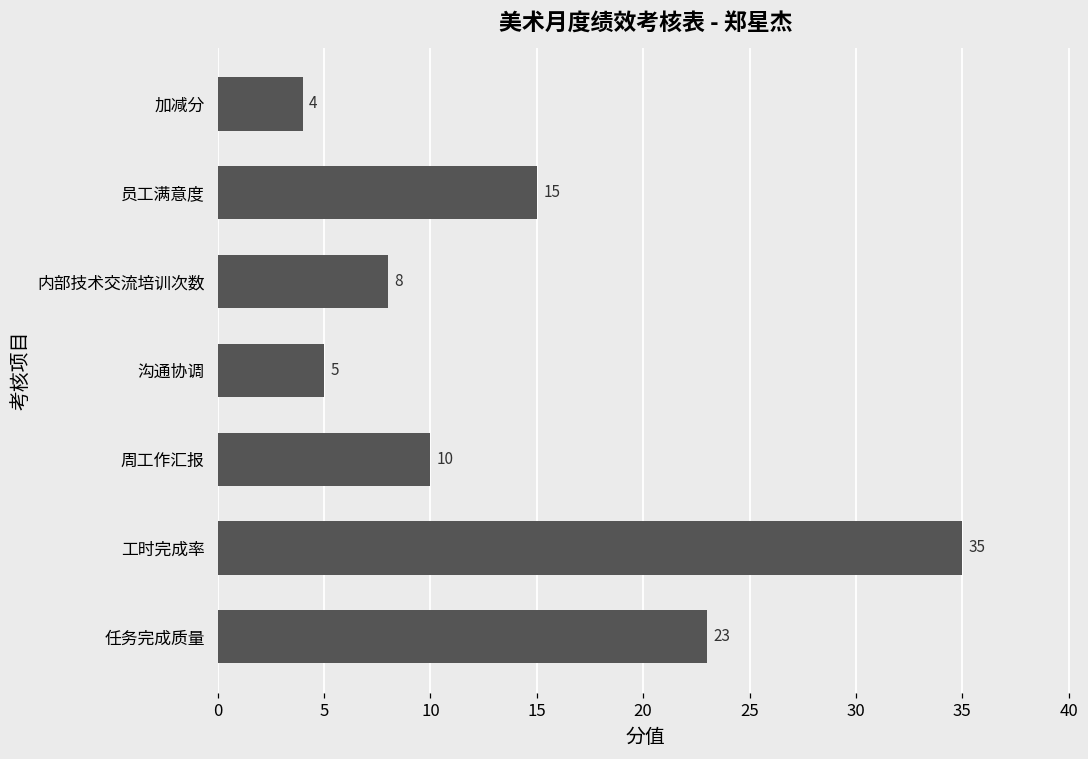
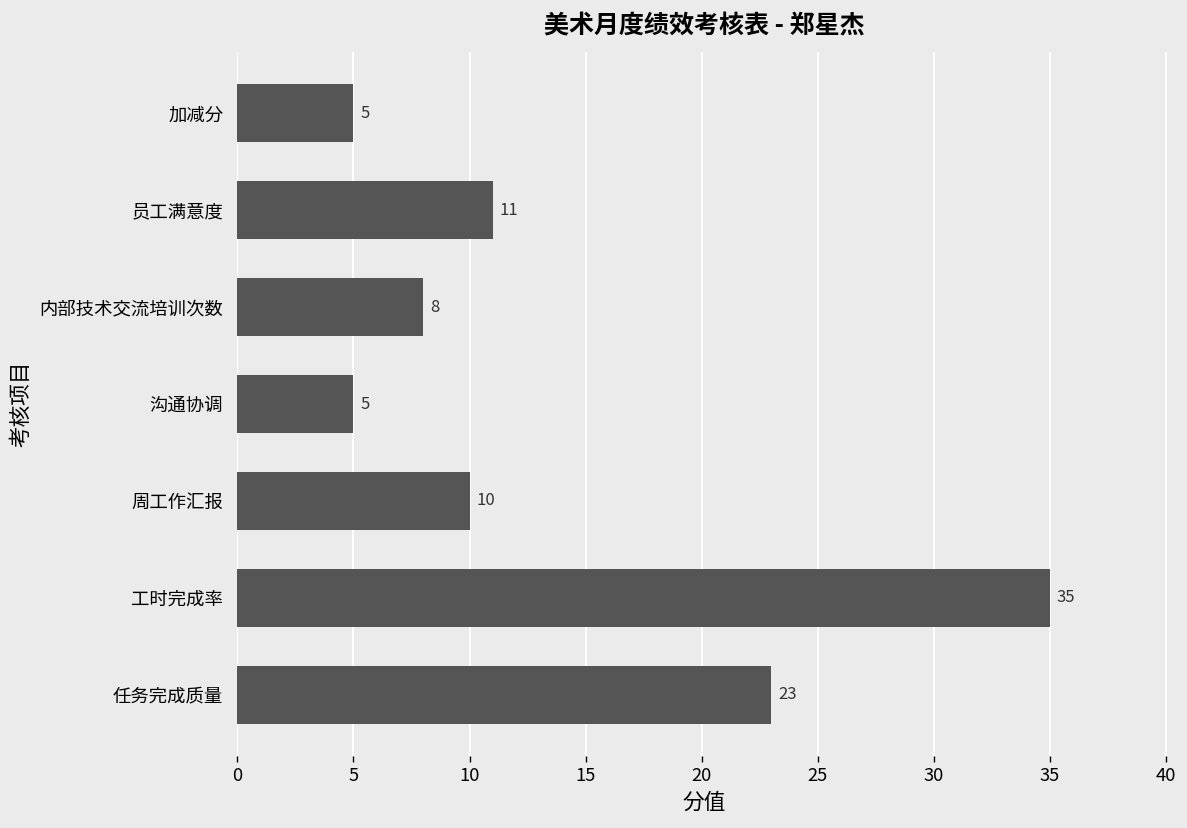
  {
-   "加减分": 4,
-   "员工满意度": 15,
+   "加减分": 5,
+   "员工满意度": 11,
    "内部技术交流培训次数": 8,
    "沟通协调": 5,
    "周工作汇报": 10,
    "工时完成率": 35,
    "任务完成质量": 23
  }
